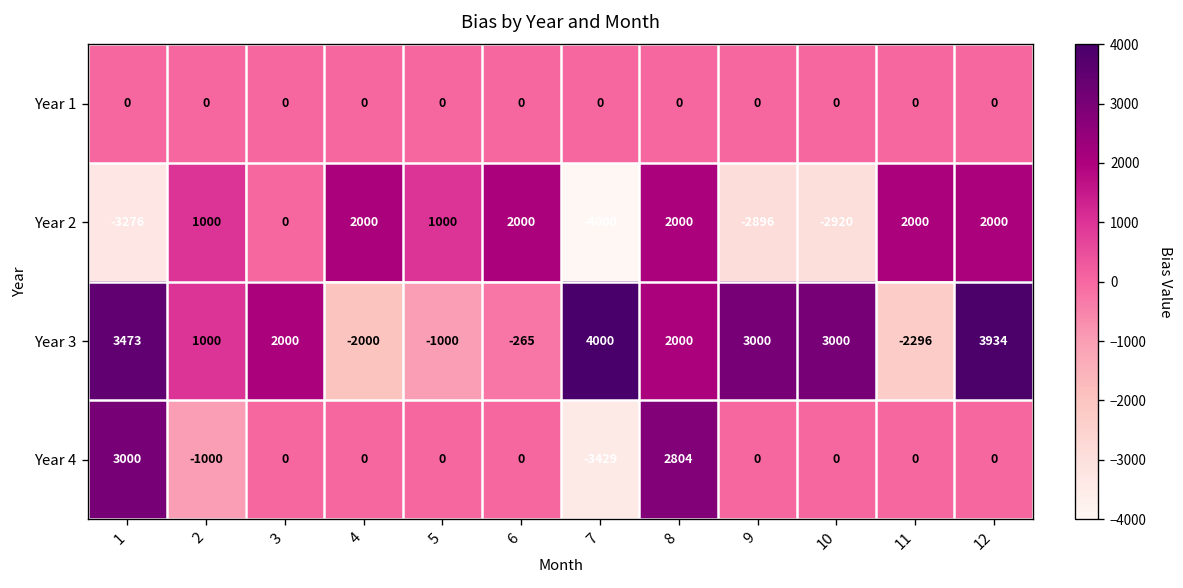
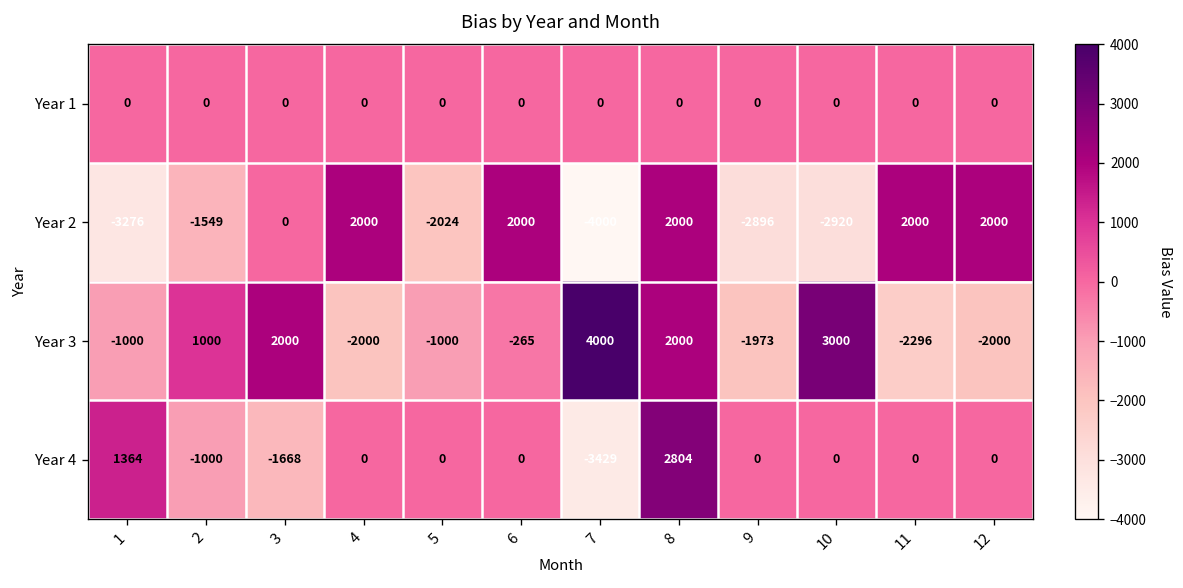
  {
    "Year 1": {
      "1": 0,
      "2": 0,
      "3": 0,
      "4": 0,
      "5": 0,
      "6": 0,
      "7": 0,
      "8": 0,
      "9": 0,
      "10": 0,
      "11": 0,
      "12": 0
    },
    "Year 2": {
-     "2": 1000,
+     "2": -1549,
      "3": 0,
      "4": 2000,
-     "5": 1000,
+     "5": -2024,
      "6": 2000,
      "8": 2000,
      "11": 2000,
      "12": 2000
    },
    "Year 3": {
-     "1": 3473,
+     "1": -1000,
      "2": 1000,
      "3": 2000,
      "4": -2000,
      "5": -1000,
      "6": -265,
      "7": 4000,
      "8": 2000,
-     "9": 3000,
+     "9": -1973,
      "10": 3000,
      "11": -2296,
-     "12": 3934
+     "12": -2000
    },
    "Year 4": {
-     "1": 3000,
+     "1": 1364,
      "2": -1000,
-     "3": 0,
+     "3": -1668,
      "4": 0,
      "5": 0,
      "6": 0,
      "8": 2804,
      "9": 0,
      "10": 0,
      "11": 0,
      "12": 0
    }
  }
